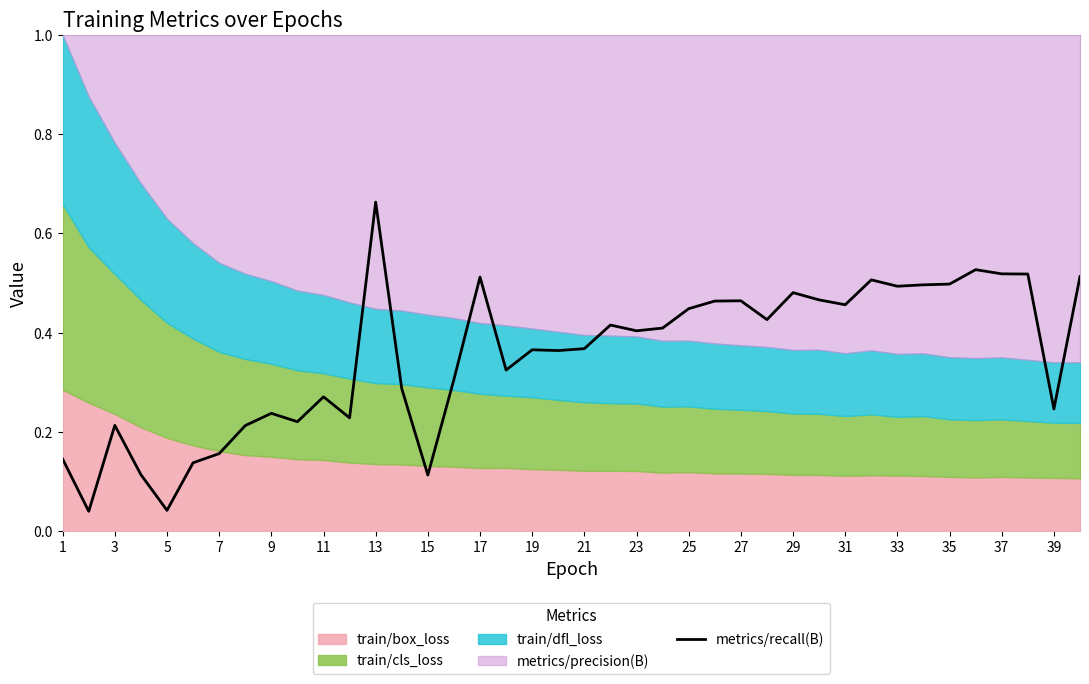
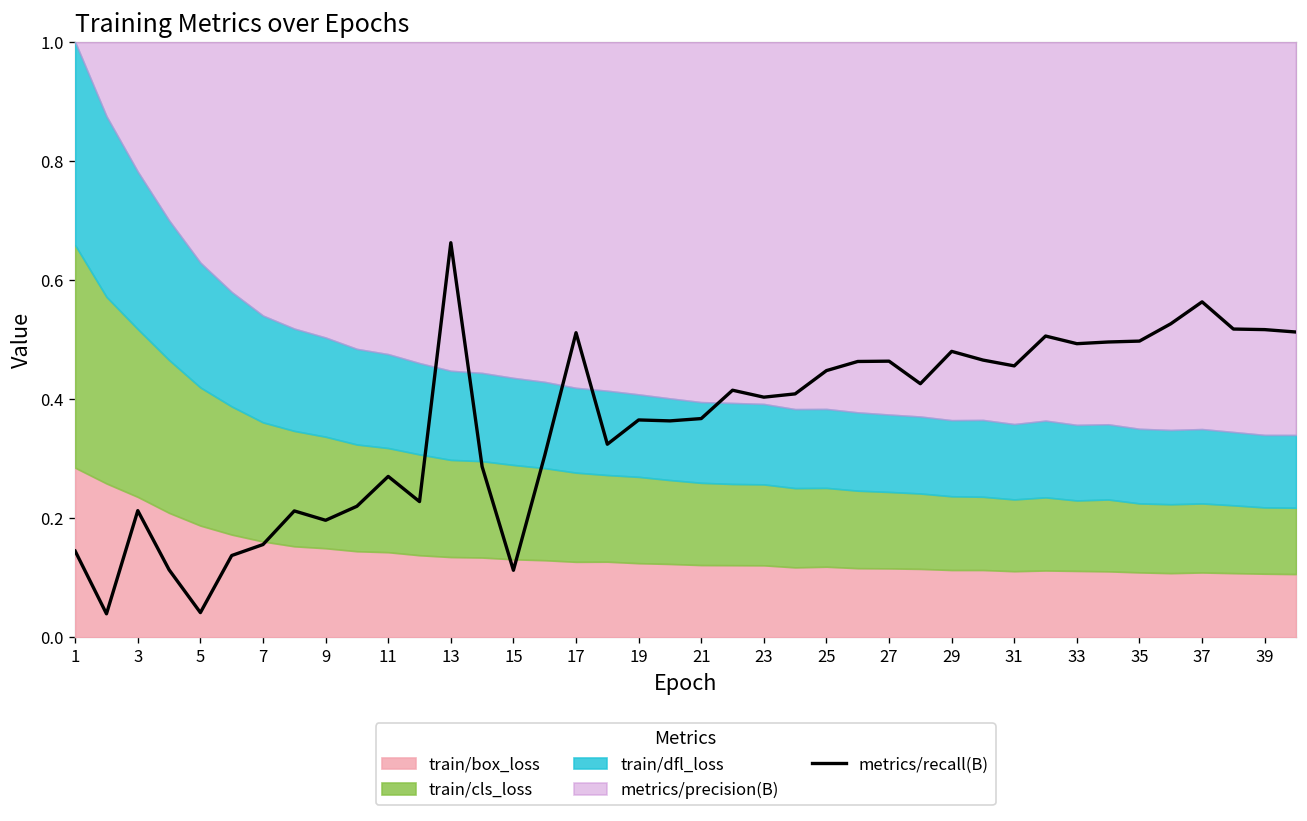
  {
    "train/cls_loss": {
      "1": 0.37,
      "3": 0.28,
      "5": 0.23,
      "7": 0.20,
      "9": 0.19,
      "11": 0.17,
      "13": 0.16,
      "15": 0.16,
      "17": 0.15,
      "19": 0.15,
      "21": 0.14,
      "23": 0.14,
      "25": 0.13,
      "27": 0.13,
      "29": 0.12,
      "31": 0.12,
      "33": 0.12,
      "35": 0.12,
      "37": 0.12,
      "39": 0.11
    },
    "train/dfl_loss": {
      "3": 0.26,
      "5": 0.21,
      "7": 0.18,
      "9": 0.17,
      "11": 0.16,
      "13": 0.15,
      "15": 0.15,
      "17": 0.14,
      "19": 0.14,
      "21": 0.14,
      "23": 0.14,
      "25": 0.13,
      "27": 0.13,
      "29": 0.13,
      "31": 0.13,
      "33": 0.13,
      "35": 0.13,
      "37": 0.12,
      "39": 0.12
    },
    "metrics/recall(B)": {
      "1": 0.15,
      "3": 0.21,
      "5": 0.04,
      "7": 0.16,
-     "9": 0.24,
+     "9": 0.20,
      "11": 0.27,
      "13": 0.66,
      "15": 0.11,
      "17": 0.51,
      "19": 0.37,
      "21": 0.37,
      "23": 0.40,
      "25": 0.45,
      "27": 0.46,
      "29": 0.48,
      "31": 0.46,
      "33": 0.49,
      "35": 0.50,
-     "37": 0.52,
-     "39": 0.25
+     "37": 0.56,
+     "39": 0.52
    }
  }
